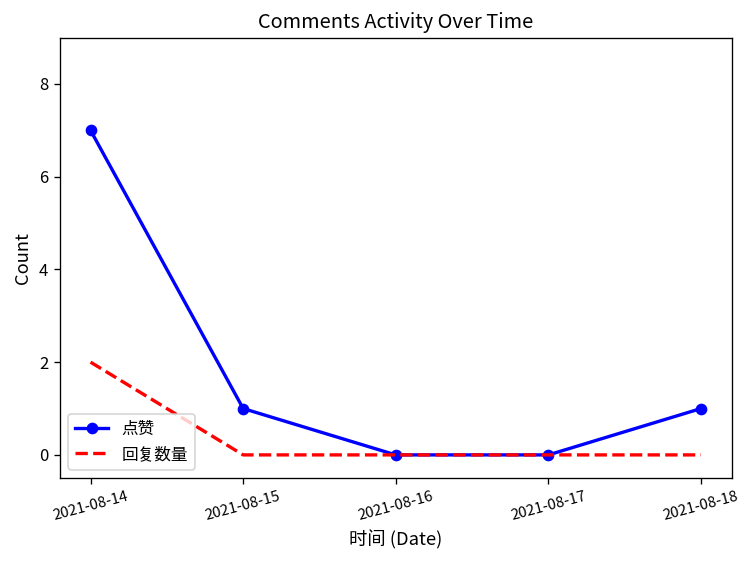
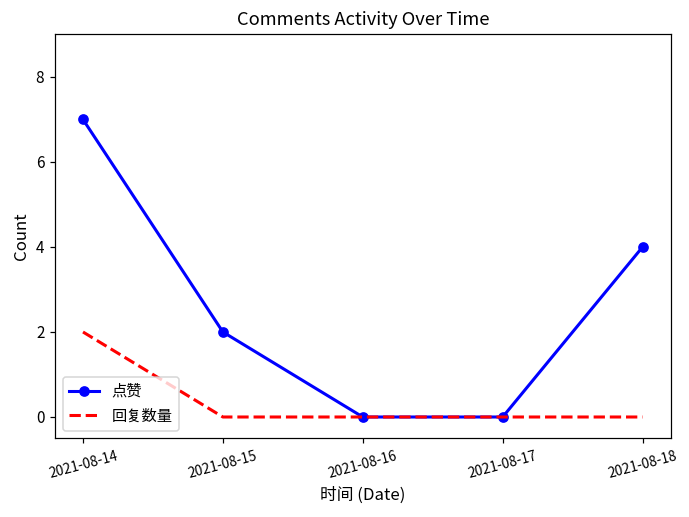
  {
    "点赞": {
      "2021-08-14": 7,
-     "2021-08-15": 1,
-     "2021-08-18": 1
+     "2021-08-15": 2,
+     "2021-08-18": 4
    },
    "回复数量": {
      "2021-08-14": 2,
      "2021-08-15": 0,
      "2021-08-18": 0
    }
  }
